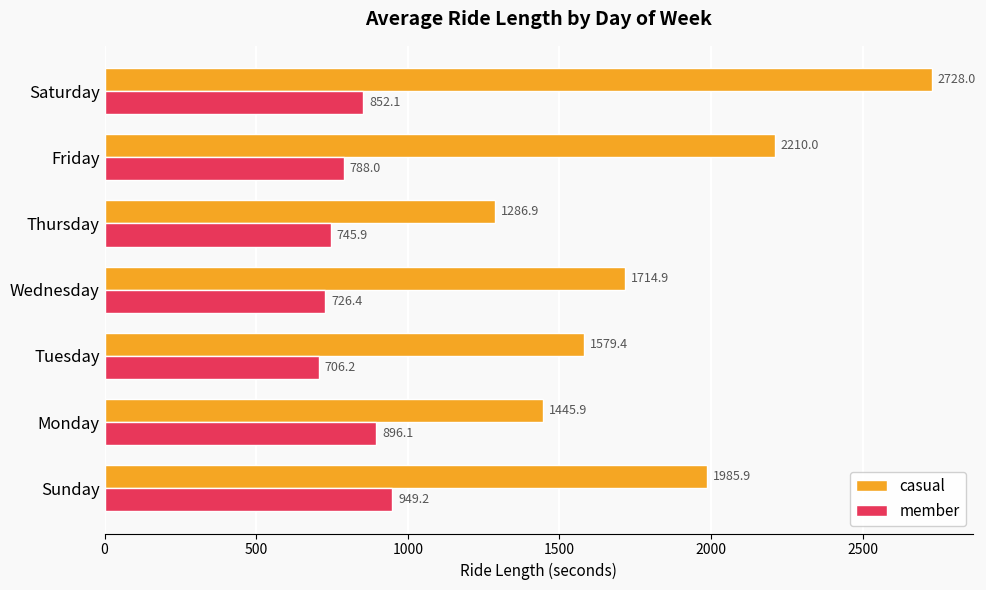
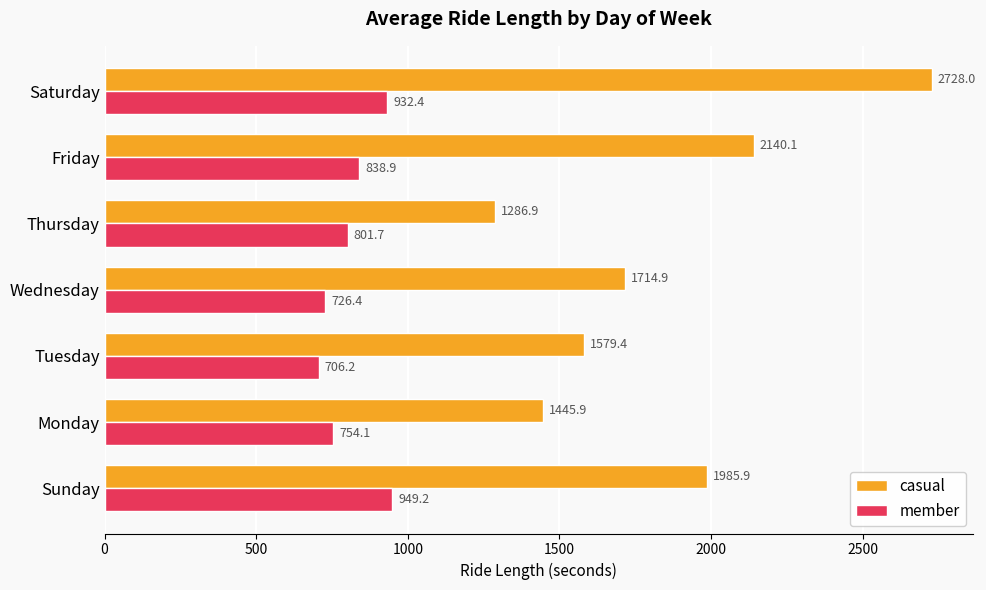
  {
    "casual": {
      "Saturday": 2728.0,
-     "Friday": 2210.0,
+     "Friday": 2140.1,
      "Thursday": 1286.9,
      "Wednesday": 1714.9,
      "Tuesday": 1579.4,
      "Monday": 1445.9,
      "Sunday": 1985.9
    },
    "member": {
-     "Saturday": 852.1,
-     "Friday": 788.0,
-     "Thursday": 745.9,
+     "Saturday": 932.4,
+     "Friday": 838.9,
+     "Thursday": 801.7,
      "Wednesday": 726.4,
      "Tuesday": 706.2,
-     "Monday": 896.1,
+     "Monday": 754.1,
      "Sunday": 949.2
    }
  }
